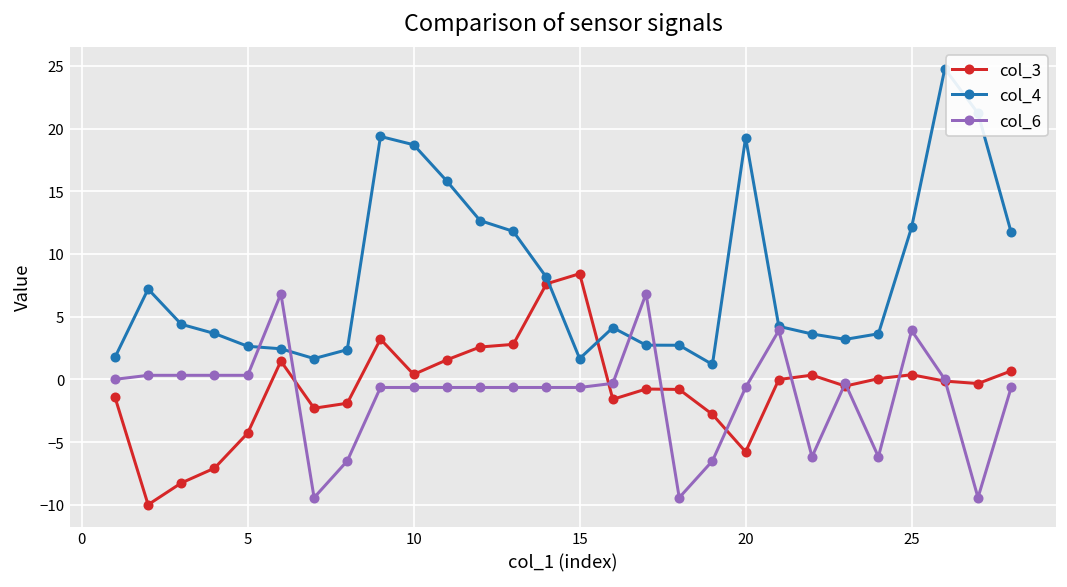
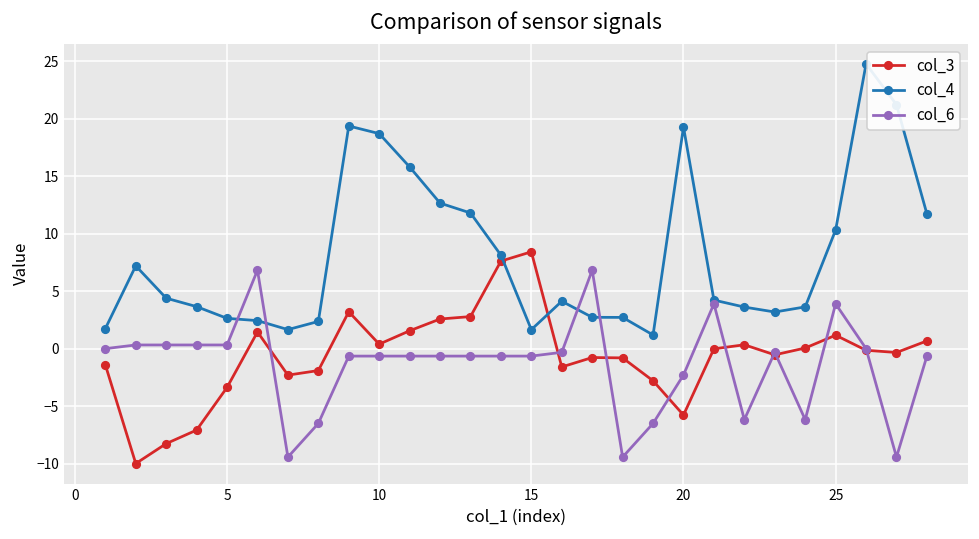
  {
    "col_3": {
-     "5": -4.3,
+     "5": -3.4,
      "10": 0.4,
      "15": 8.4,
      "20": -5.8,
-     "25": 0.4
+     "25": 1.2
    },
    "col_4": {
      "5": 2.6,
      "10": 18.7,
      "15": 1.7,
      "20": 19.3,
-     "25": 12.1
+     "25": 10.3
    },
    "col_6": {
      "5": 0.3,
      "10": -0.6,
      "15": -0.6,
-     "20": -0.6,
+     "20": -2.3,
      "25": 3.9
    }
  }
